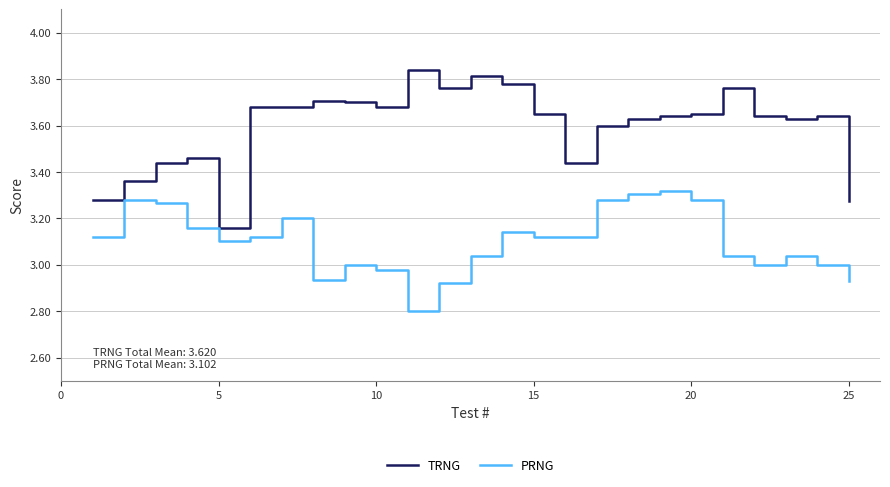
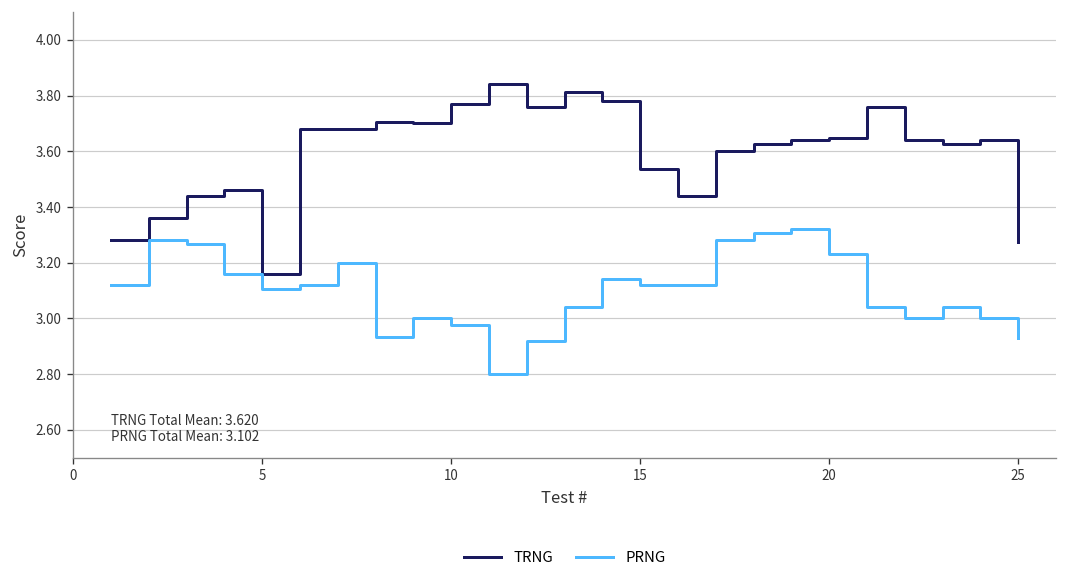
  {
    "TRNG": {
      "5": 3.16,
-     "10": 3.68,
-     "15": 3.65,
+     "10": 3.77,
+     "15": 3.54,
      "20": 3.65,
      "25": 3.27
    },
    "PRNG": {
      "5": 3.10,
      "10": 2.98,
      "15": 3.12,
-     "20": 3.28,
+     "20": 3.23,
      "25": 2.93
    }
  }
